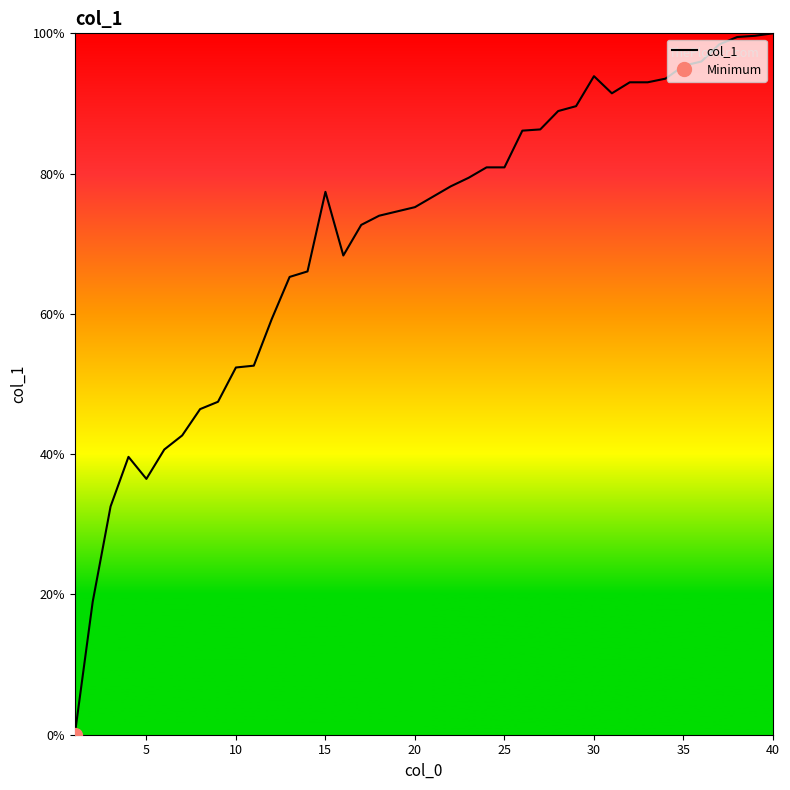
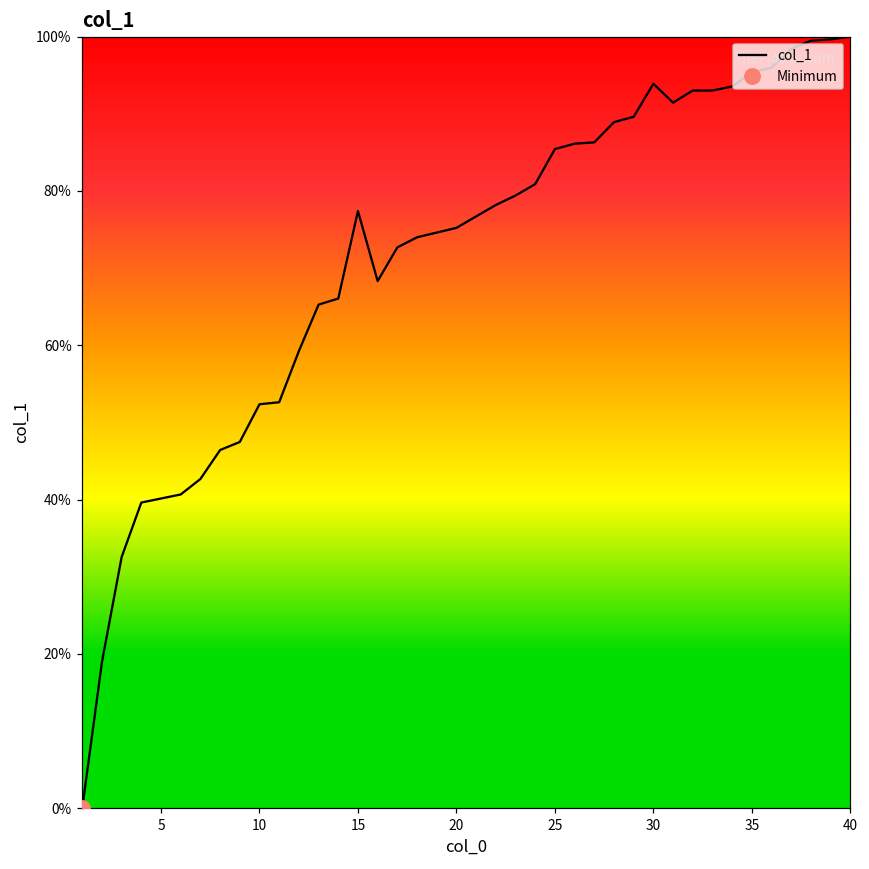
  {
    "col_1": {
-     "5": "36%",
+     "5": "40%",
      "10": "52%",
      "15": "77%",
      "20": "75%",
-     "25": "81%",
+     "25": "85%",
      "30": "94%",
      "40": "100%"
    }
  }
